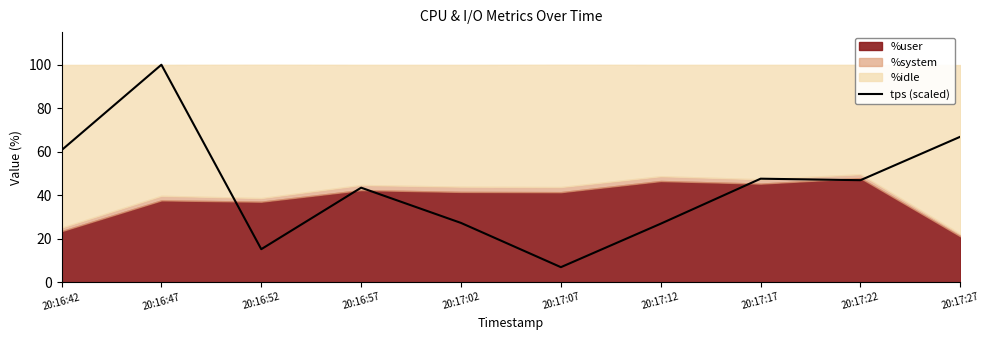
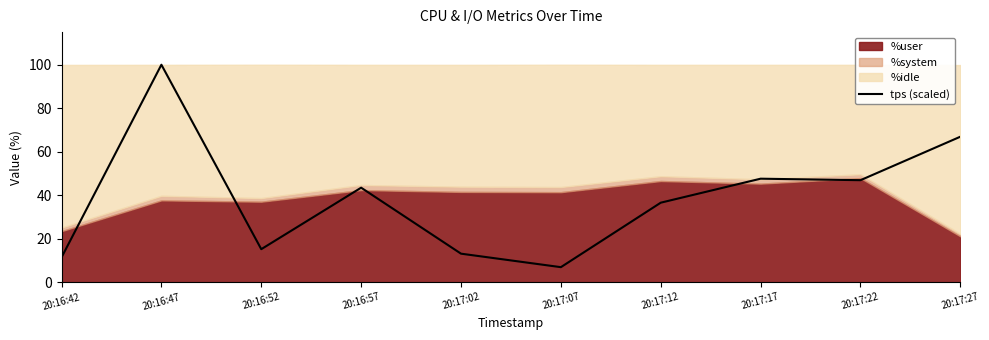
  {
    "tps (scaled)": {
-     "20:16:42": 61,
+     "20:16:42": 11,
      "20:16:52": 15,
-     "20:17:02": 27,
+     "20:17:02": 13,
      "20:17:07": 7,
-     "20:17:12": 27,
+     "20:17:12": 37,
      "20:17:27": 67
    },
    "%user": {
      "20:16:42": 23,
      "20:16:47": 38,
      "20:16:52": 37,
      "20:17:02": 42,
      "20:17:07": 41,
      "20:17:12": 47,
      "20:17:17": 45
    },
    "%system": {
      "20:16:42": 2,
      "20:16:47": 2,
      "20:16:52": 2,
      "20:16:57": 2,
      "20:17:02": 2,
      "20:17:07": 2,
      "20:17:12": 2,
      "20:17:22": 2
    },
    "%idle": {
      "20:16:42": 75,
      "20:16:52": 61,
      "20:16:57": 55,
      "20:17:02": 56,
      "20:17:07": 56,
      "20:17:12": 51,
      "20:17:17": 53,
      "20:17:27": 78
    }
  }
